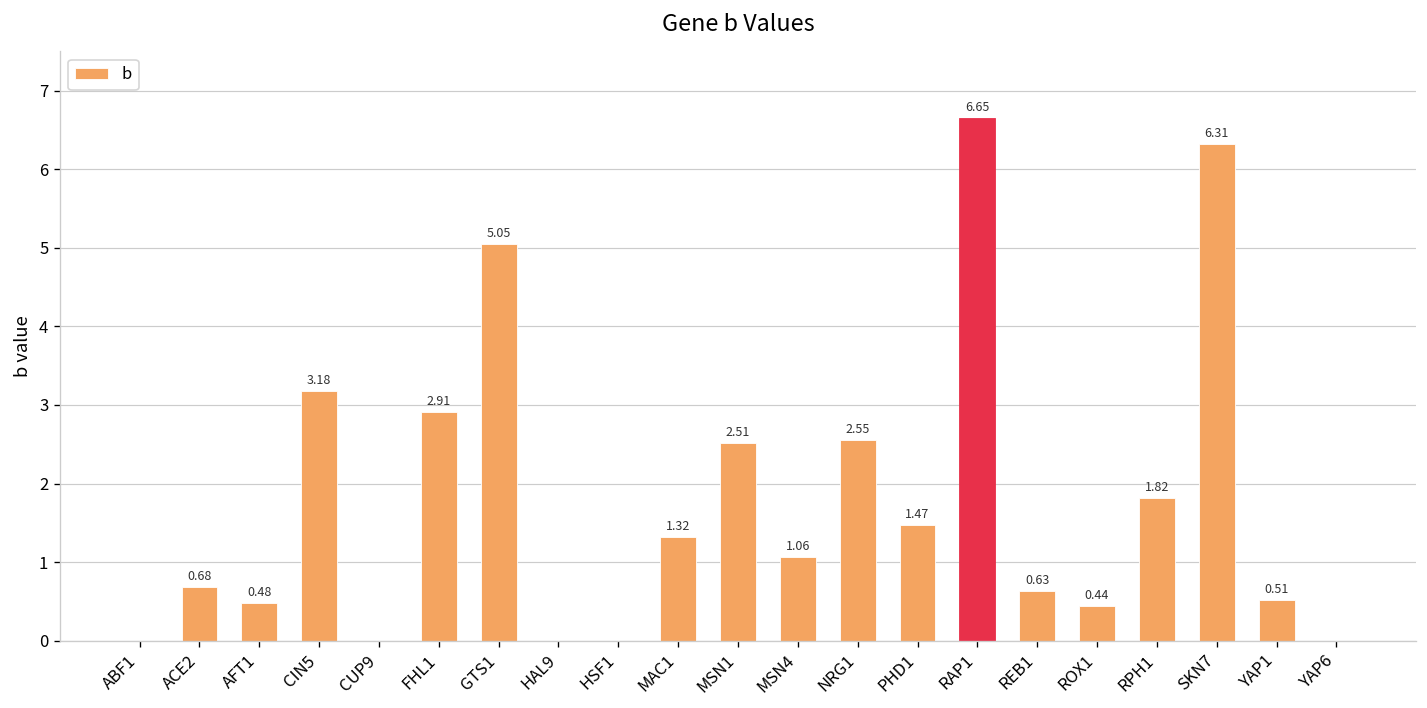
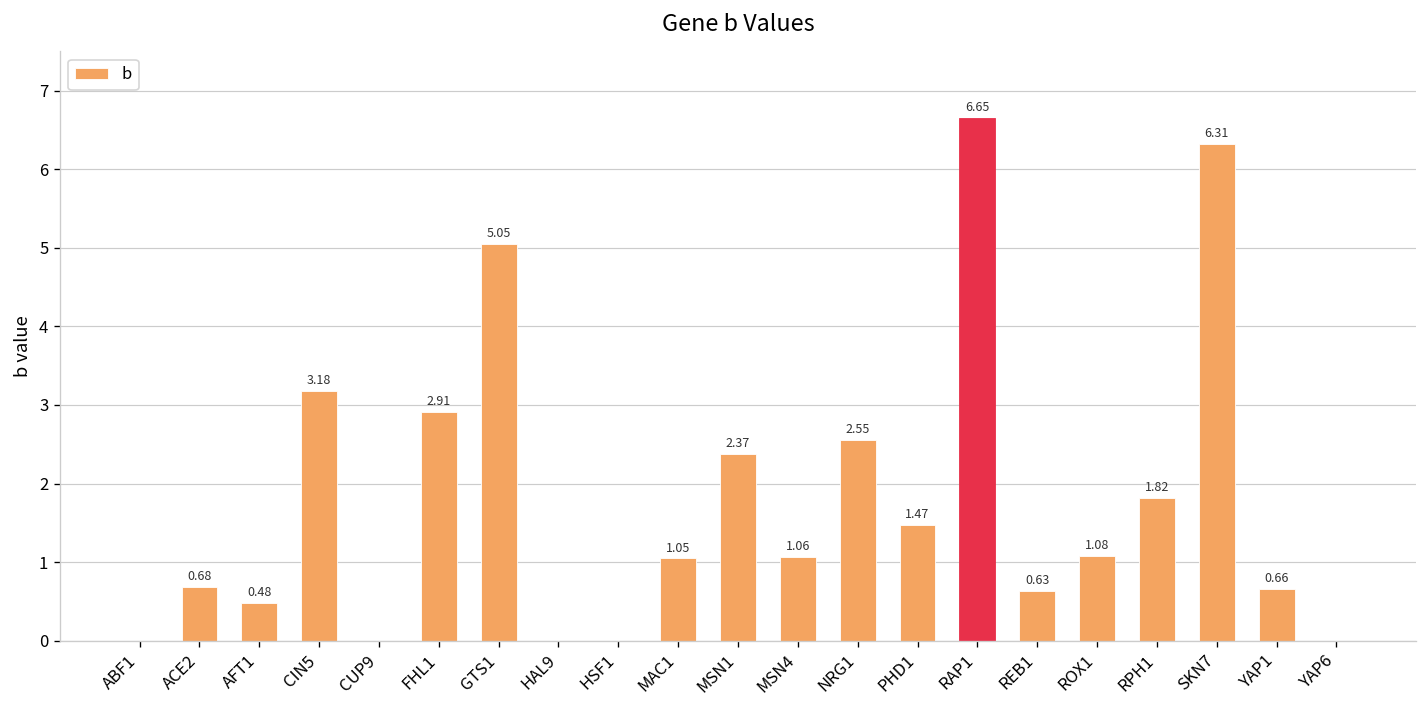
  {
    "ACE2": 0.68,
    "AFT1": 0.48,
    "CIN5": 3.18,
    "FHL1": 2.91,
    "GTS1": 5.05,
-   "MAC1": 1.32,
-   "MSN1": 2.51,
+   "MAC1": 1.05,
+   "MSN1": 2.37,
    "MSN4": 1.06,
    "NRG1": 2.55,
    "PHD1": 1.47,
    "RAP1": 6.65,
    "REB1": 0.63,
-   "ROX1": 0.44,
+   "ROX1": 1.08,
    "RPH1": 1.82,
    "SKN7": 6.31,
-   "YAP1": 0.51
+   "YAP1": 0.66
  }
